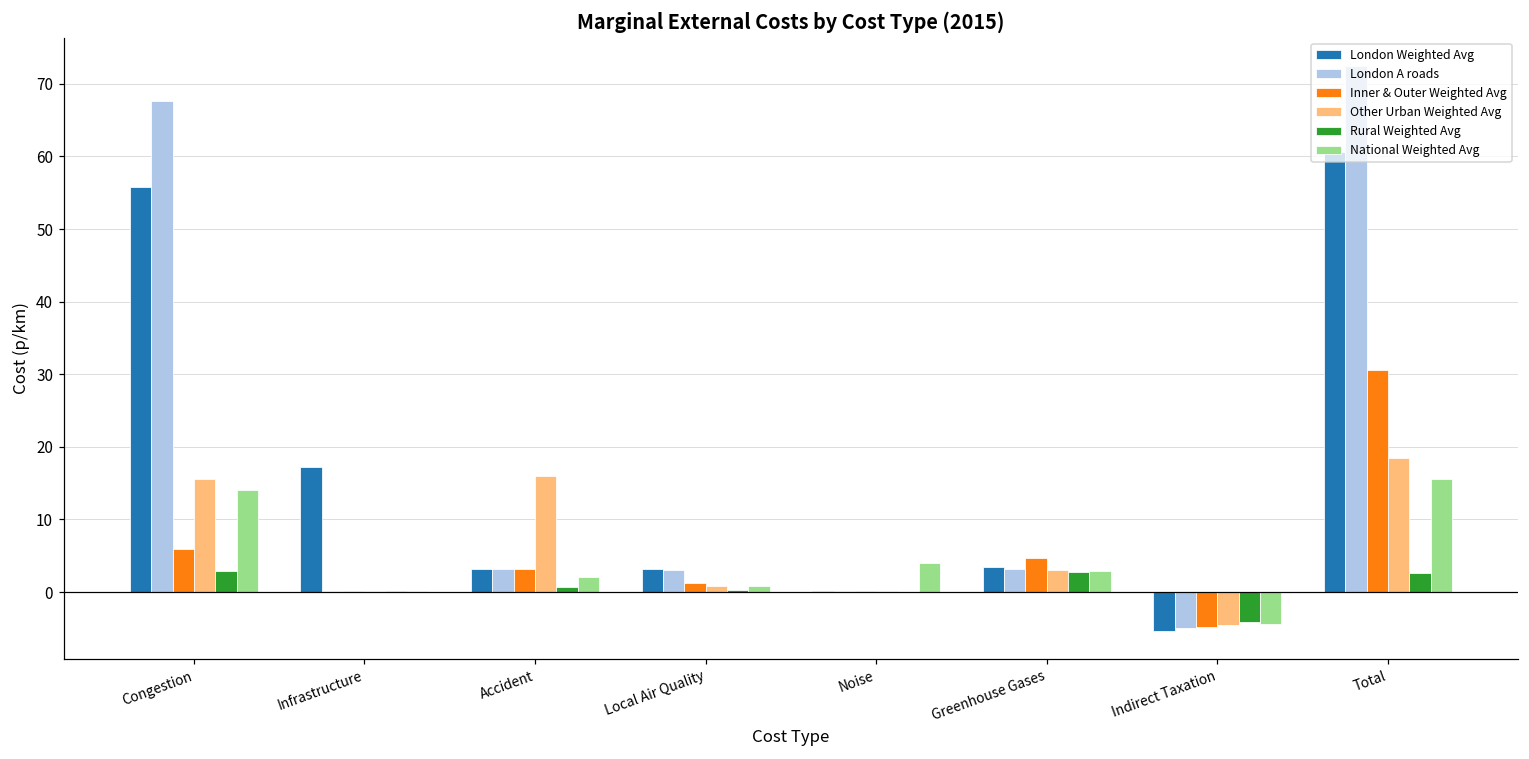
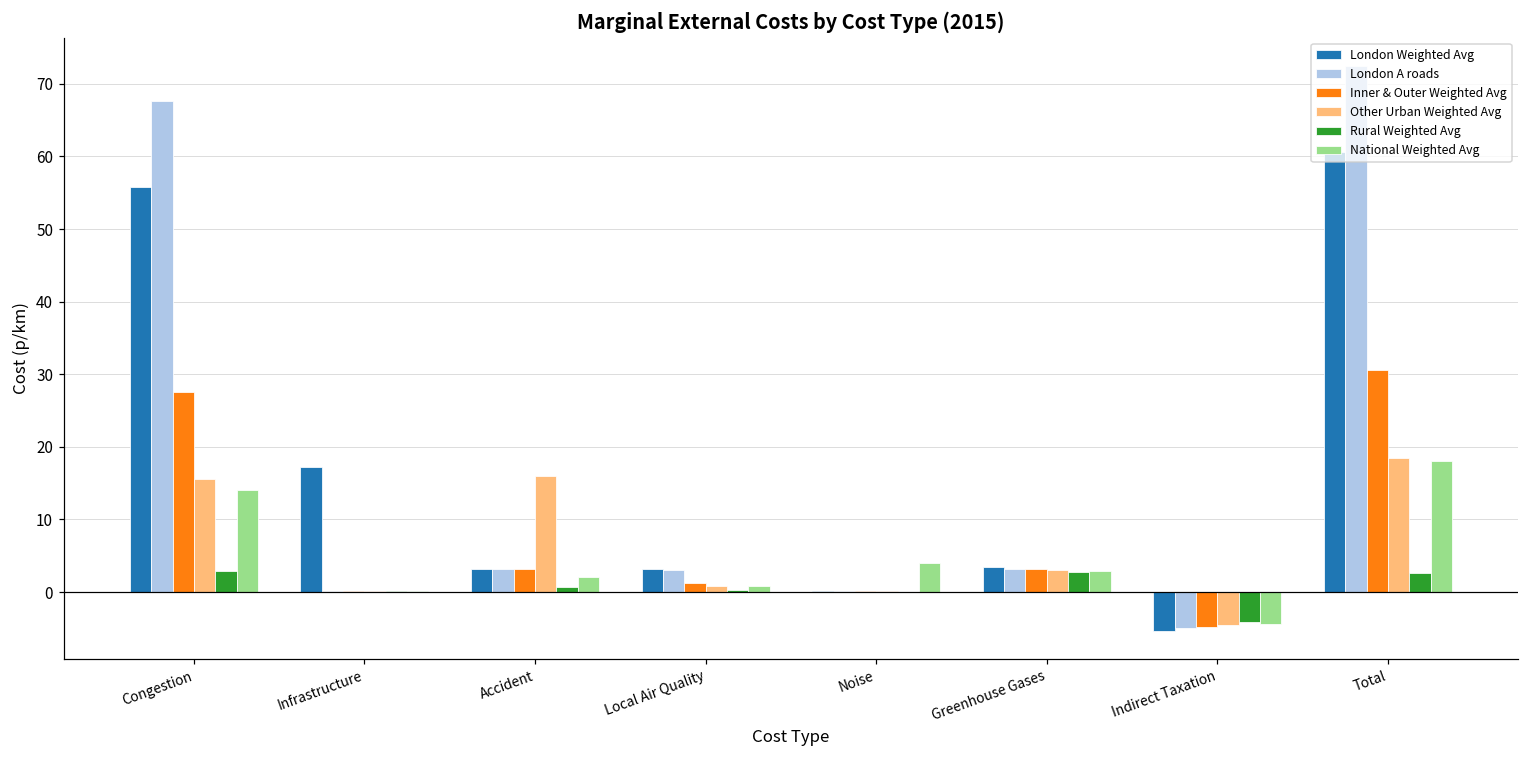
  {
    "London Weighted Avg": {
      "Congestion": 56,
      "Infrastructure": 17,
      "Accident": 3,
      "Local Air Quality": 3,
      "Greenhouse Gases": 3,
      "Indirect Taxation": -5,
      "Total": 61
    },
    "London A roads": {
      "Congestion": 68,
      "Accident": 3,
      "Local Air Quality": 3,
      "Greenhouse Gases": 3,
      "Indirect Taxation": -5
    },
    "Inner & Outer Weighted Avg": {
-     "Congestion": 6,
+     "Congestion": 28,
      "Accident": 3,
      "Local Air Quality": 1,
-     "Greenhouse Gases": 5,
+     "Greenhouse Gases": 3,
      "Indirect Taxation": -5,
      "Total": 31
    },
    "Other Urban Weighted Avg": {
      "Congestion": 16,
      "Accident": 16,
      "Local Air Quality": 1,
      "Greenhouse Gases": 3,
      "Indirect Taxation": -5,
      "Total": 18
    },
    "Rural Weighted Avg": {
      "Congestion": 3,
      "Accident": 1,
      "Greenhouse Gases": 3,
      "Indirect Taxation": -4,
      "Total": 3
    },
    "National Weighted Avg": {
      "Congestion": 14,
      "Accident": 2,
      "Local Air Quality": 1,
      "Noise": 4,
      "Greenhouse Gases": 3,
      "Indirect Taxation": -4,
-     "Total": 16
+     "Total": 18
    }
  }
